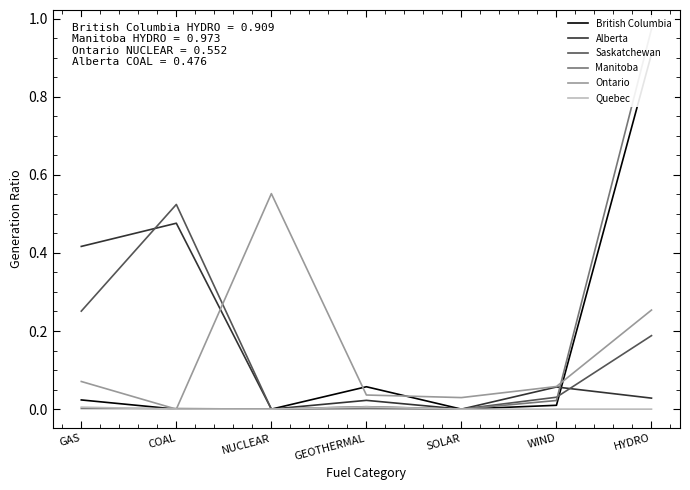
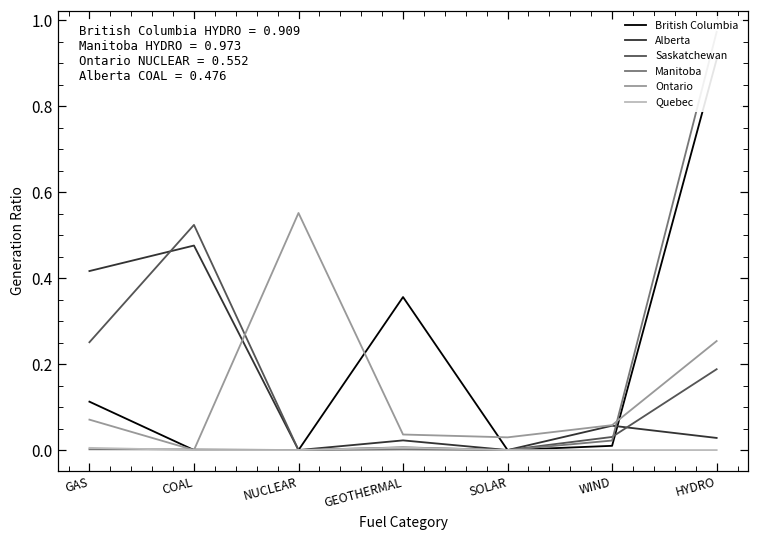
  {
    "British Columbia": {
-     "GAS": 0.02,
-     "GEOTHERMAL": 0.06,
+     "GAS": 0.11,
+     "GEOTHERMAL": 0.36,
      "WIND": 0.01
    }
  }
